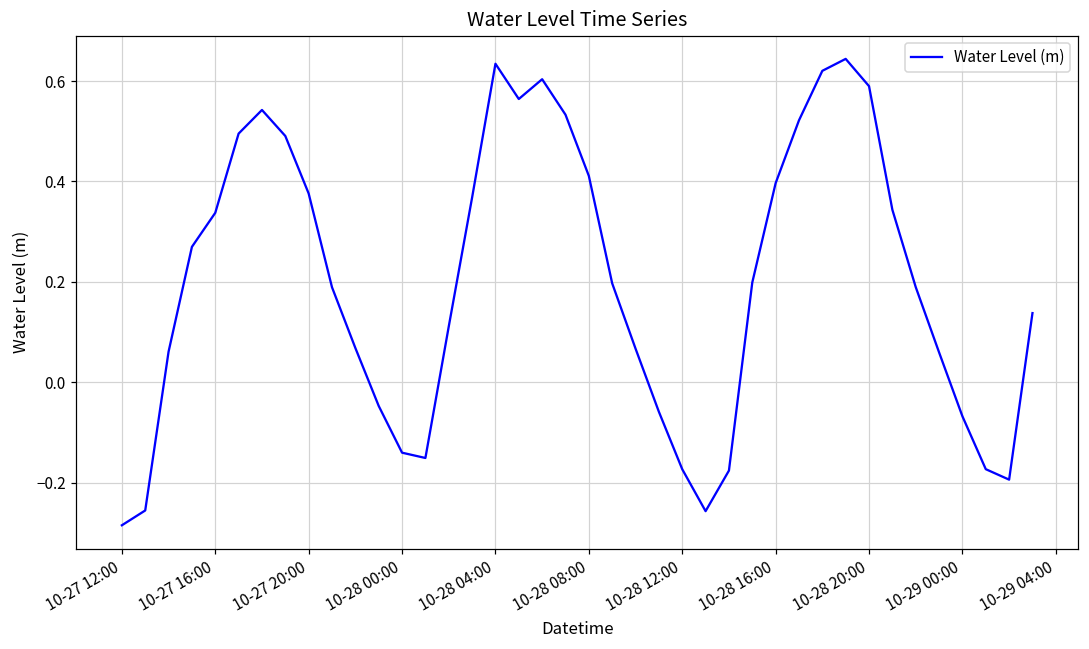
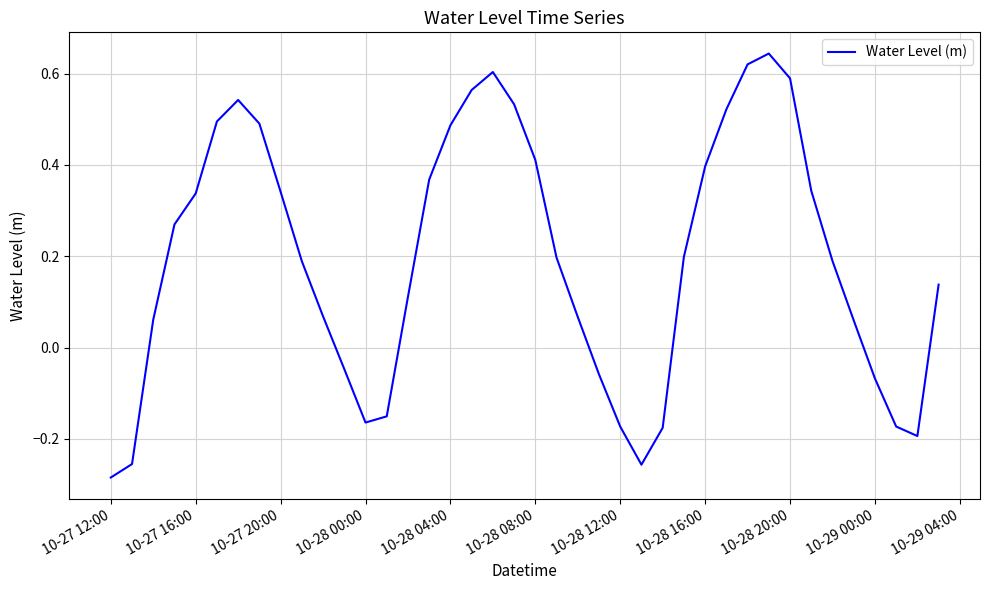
  {
    "10-27 12:00": -0.28,
    "10-27 16:00": 0.34,
-   "10-27 20:00": 0.38,
-   "10-28 00:00": -0.14,
-   "10-28 04:00": 0.63,
+   "10-27 20:00": 0.34,
+   "10-28 00:00": -0.16,
+   "10-28 04:00": 0.49,
    "10-28 08:00": 0.41,
    "10-28 12:00": -0.17,
    "10-28 16:00": 0.40,
    "10-28 20:00": 0.59,
    "10-29 00:00": -0.07
  }
